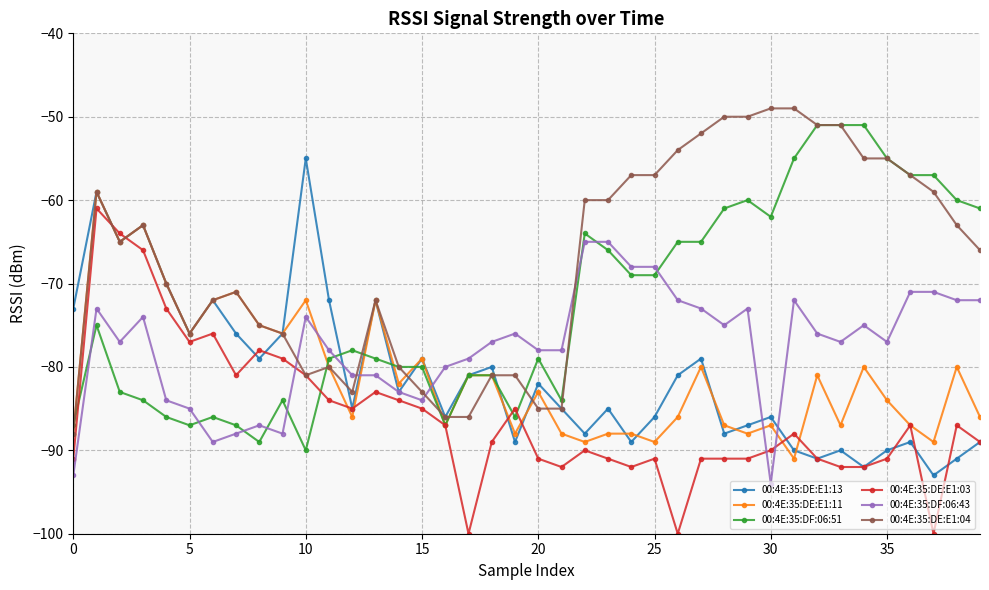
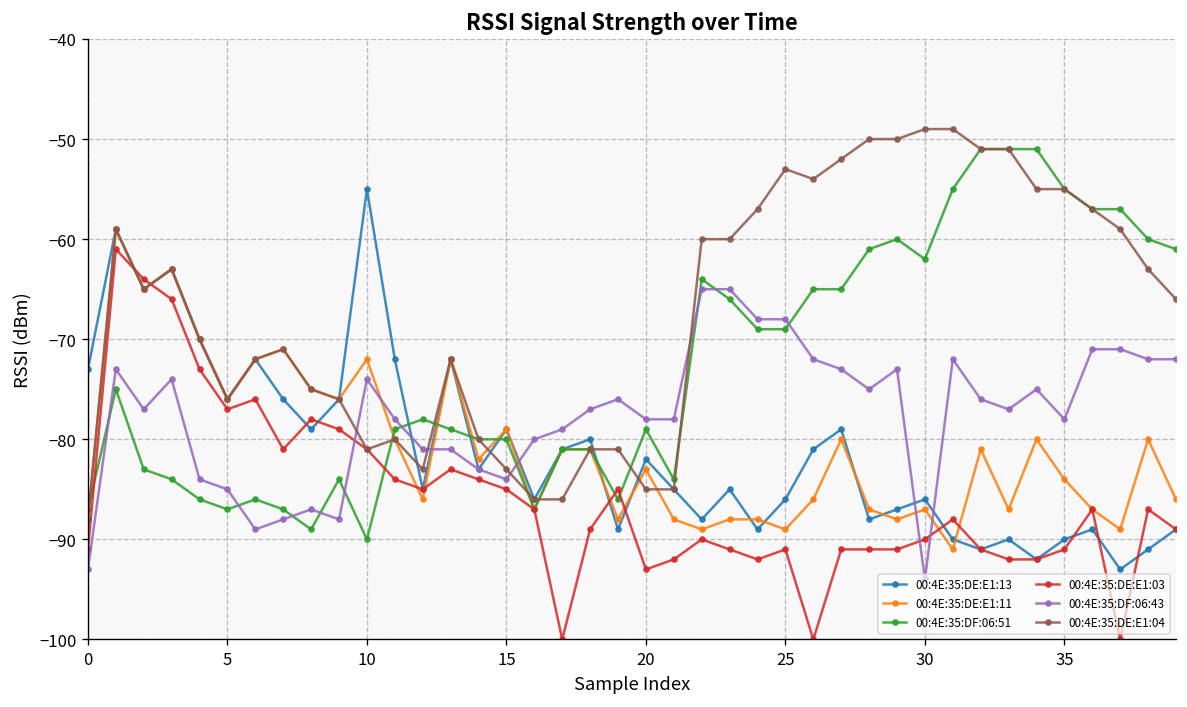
  {
    "00:4E:35:DE:E1:13": {
      "0": -73,
      "10": -55,
      "20": -82,
      "25": -86,
      "30": -86,
      "35": -90
    },
    "00:4E:35:DE:E1:11": {
      "10": -72,
      "20": -83,
      "25": -89,
      "30": -87,
      "35": -84
    },
    "00:4E:35:DF:06:51": {
      "0": -87,
      "5": -87,
      "10": -90,
      "15": -80,
      "20": -79,
      "25": -69,
      "30": -62
    },
    "00:4E:35:DE:E1:03": {
      "0": -91,
      "5": -77,
      "15": -85,
-     "20": -91,
+     "20": -93,
      "25": -91,
      "30": -90,
      "35": -91
    },
    "00:4E:35:DF:06:43": {
      "0": -93,
      "5": -85,
      "10": -74,
      "15": -84,
      "20": -78,
      "25": -68,
-     "35": -77
+     "35": -78
    },
    "00:4E:35:DE:E1:04": {
      "15": -83,
      "20": -85,
-     "25": -57,
+     "25": -53,
      "30": -49
    }
  }
